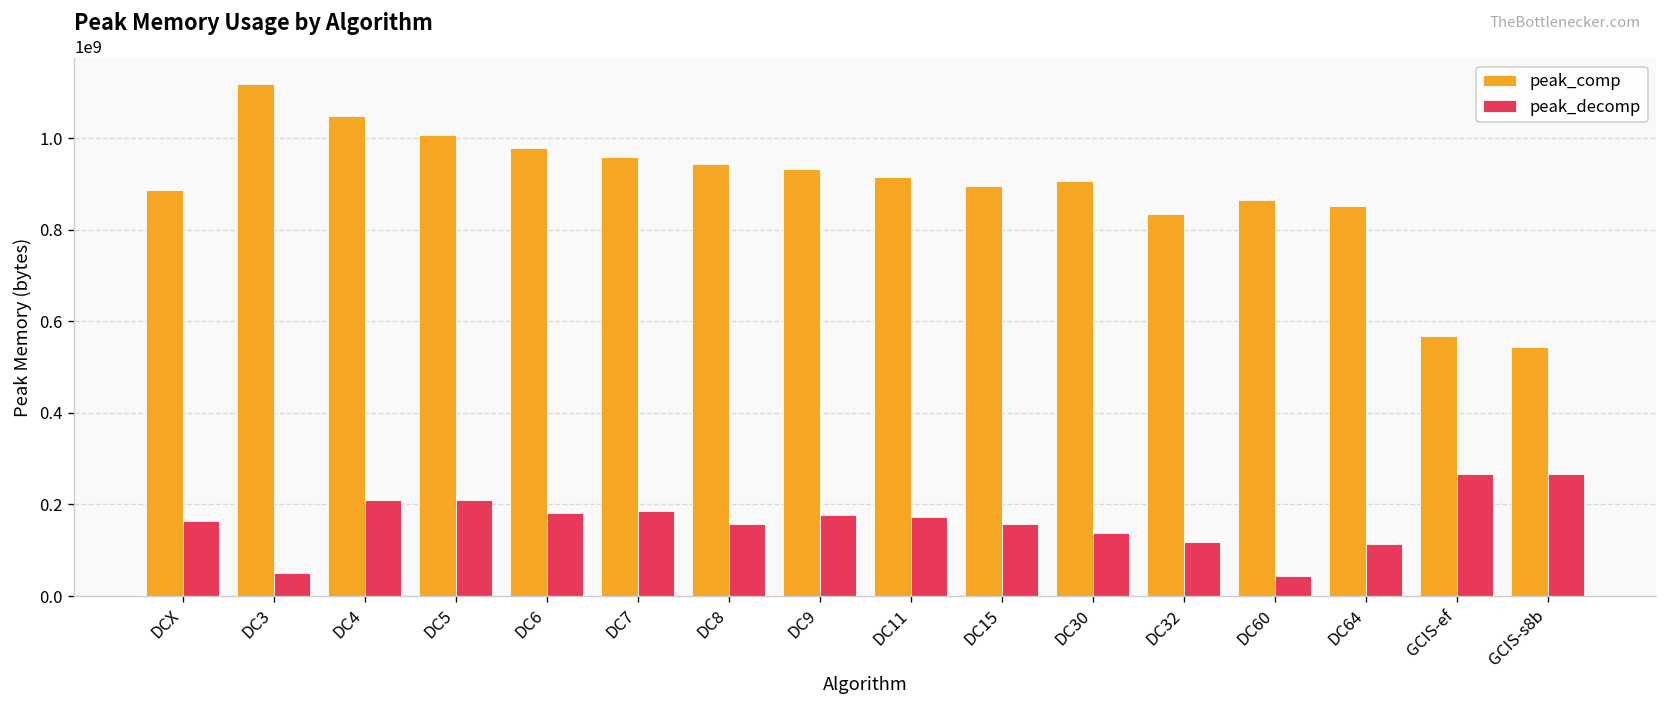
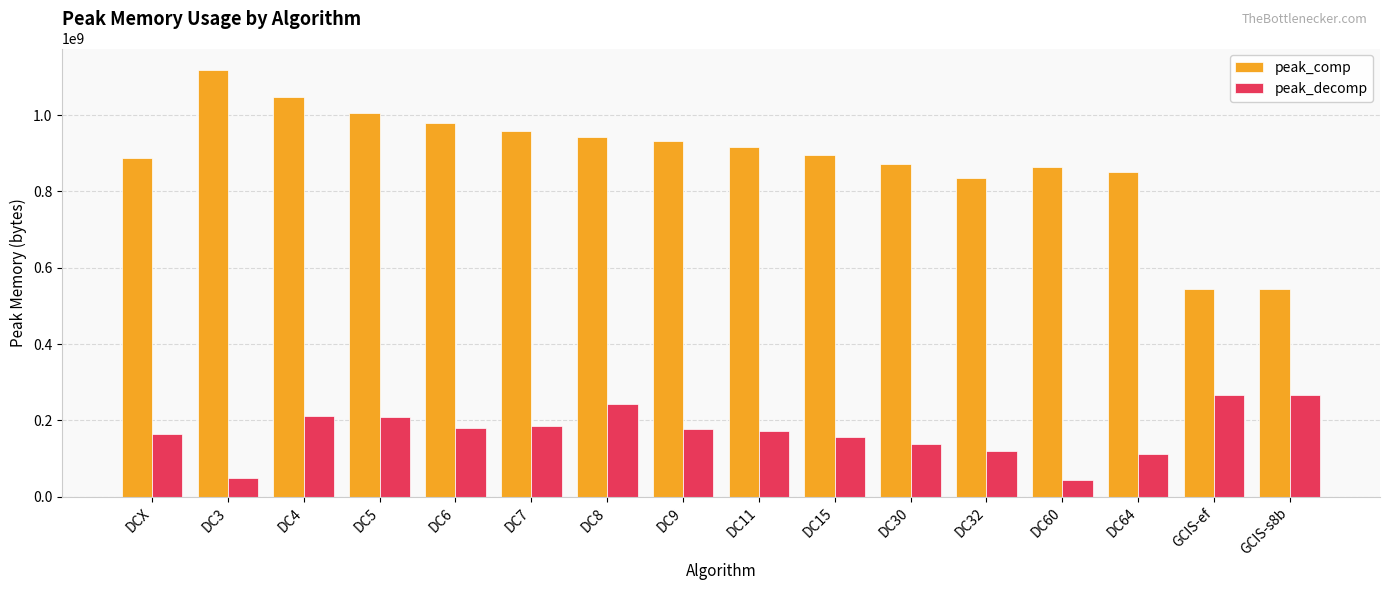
  {
    "peak_comp": {
      "DCX": 890000000,
      "DC3": 1120000000,
      "DC4": 1050000000,
      "DC5": 1010000000,
      "DC6": 980000000,
      "DC7": 960000000,
      "DC8": 940000000,
      "DC9": 930000000,
      "DC11": 920000000,
      "DC15": 890000000,
-     "DC30": 910000000,
+     "DC30": 870000000,
      "DC32": 840000000,
      "DC60": 860000000,
      "DC64": 850000000,
-     "GCIS-ef": 570000000,
+     "GCIS-ef": 540000000,
      "GCIS-s8b": 540000000
    },
    "peak_decomp": {
      "DCX": 160000000,
      "DC3": 50000000,
      "DC4": 210000000,
      "DC5": 210000000,
      "DC6": 180000000,
      "DC7": 190000000,
-     "DC8": 160000000,
+     "DC8": 240000000,
      "DC9": 180000000,
      "DC11": 170000000,
      "DC15": 160000000,
      "DC30": 140000000,
      "DC32": 120000000,
      "DC60": 40000000,
      "DC64": 110000000,
      "GCIS-ef": 270000000,
      "GCIS-s8b": 270000000
    }
  }
